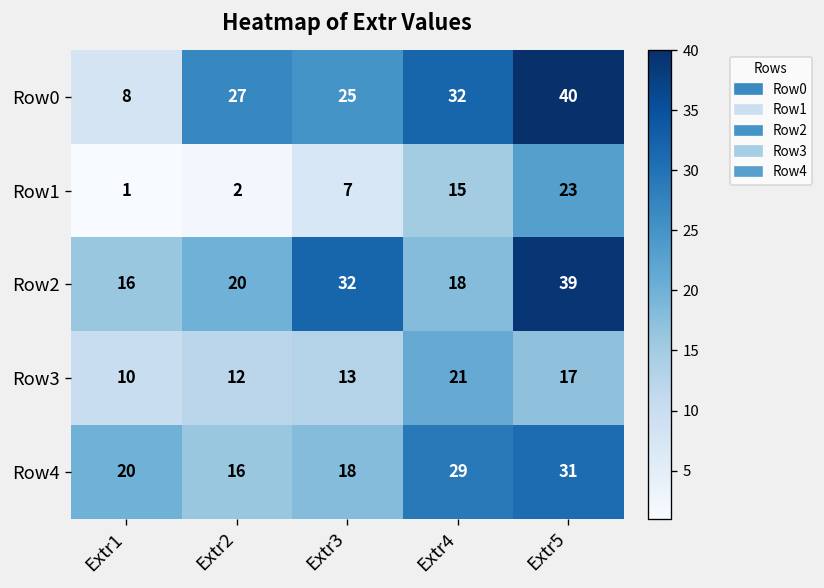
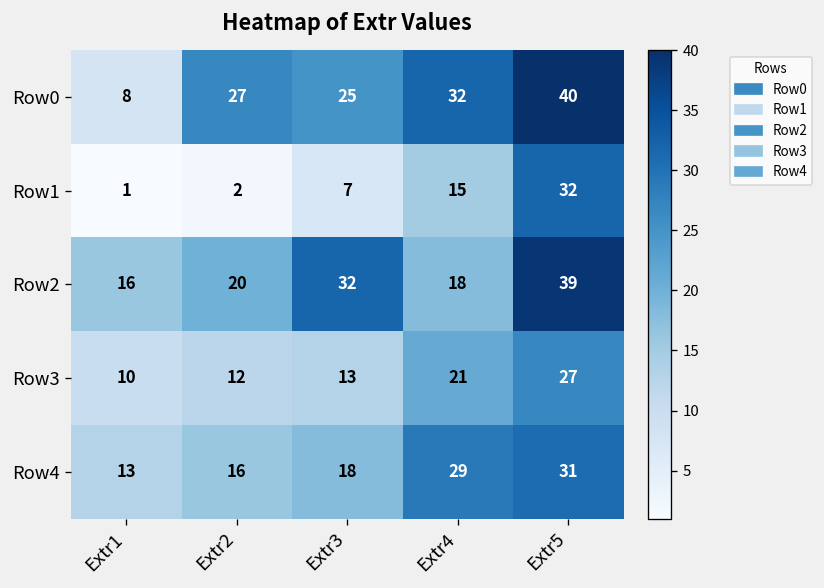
  {
    "Row0": {
      "Extr1": 8,
      "Extr2": 27,
      "Extr3": 25,
      "Extr4": 32,
      "Extr5": 40
    },
    "Row1": {
      "Extr1": 1,
      "Extr2": 2,
      "Extr3": 7,
      "Extr4": 15,
-     "Extr5": 23
+     "Extr5": 32
    },
    "Row2": {
      "Extr1": 16,
      "Extr2": 20,
      "Extr3": 32,
      "Extr4": 18,
      "Extr5": 39
    },
    "Row3": {
      "Extr1": 10,
      "Extr2": 12,
      "Extr3": 13,
      "Extr4": 21,
-     "Extr5": 17
+     "Extr5": 27
    },
    "Row4": {
-     "Extr1": 20,
+     "Extr1": 13,
      "Extr2": 16,
      "Extr3": 18,
      "Extr4": 29,
      "Extr5": 31
    }
  }
